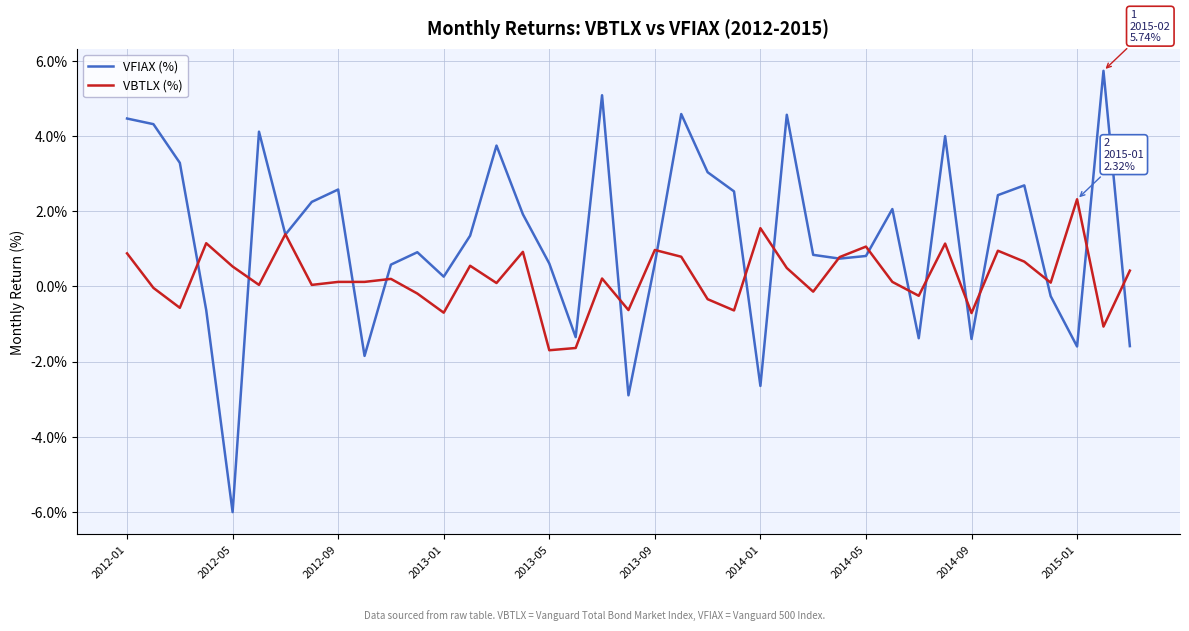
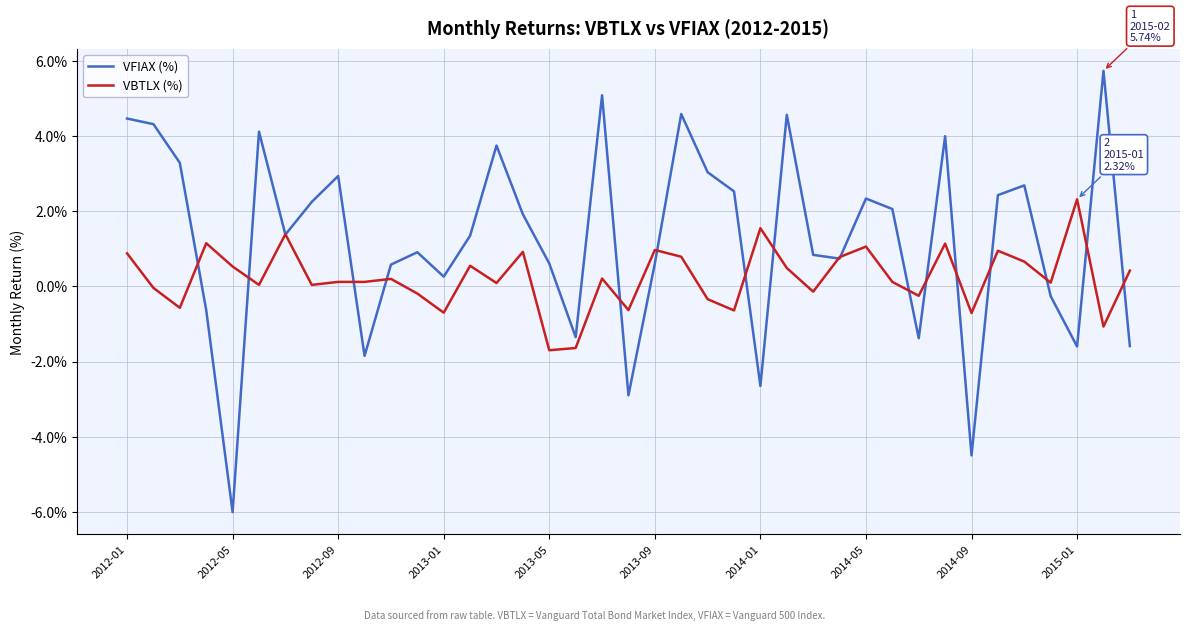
  {
    "VFIAX (%)": {
      "2012-01": "4.5%",
      "2012-05": "-6.0%",
-     "2012-09": "2.6%",
+     "2012-09": "2.9%",
      "2013-01": "0.3%",
      "2013-05": "0.6%",
      "2013-09": "0.6%",
      "2014-01": "-2.7%",
-     "2014-05": "0.8%",
-     "2014-09": "-1.4%",
+     "2014-05": "2.3%",
+     "2014-09": "-4.5%",
      "2015-01": "-1.6%"
    },
    "VBTLX (%)": {
      "2012-01": "0.9%",
      "2012-05": "0.5%",
      "2012-09": "0.1%",
      "2013-01": "-0.7%",
      "2013-05": "-1.7%",
      "2013-09": "1.0%",
      "2014-01": "1.6%",
      "2014-05": "1.1%",
      "2014-09": "-0.7%"
    }
  }
